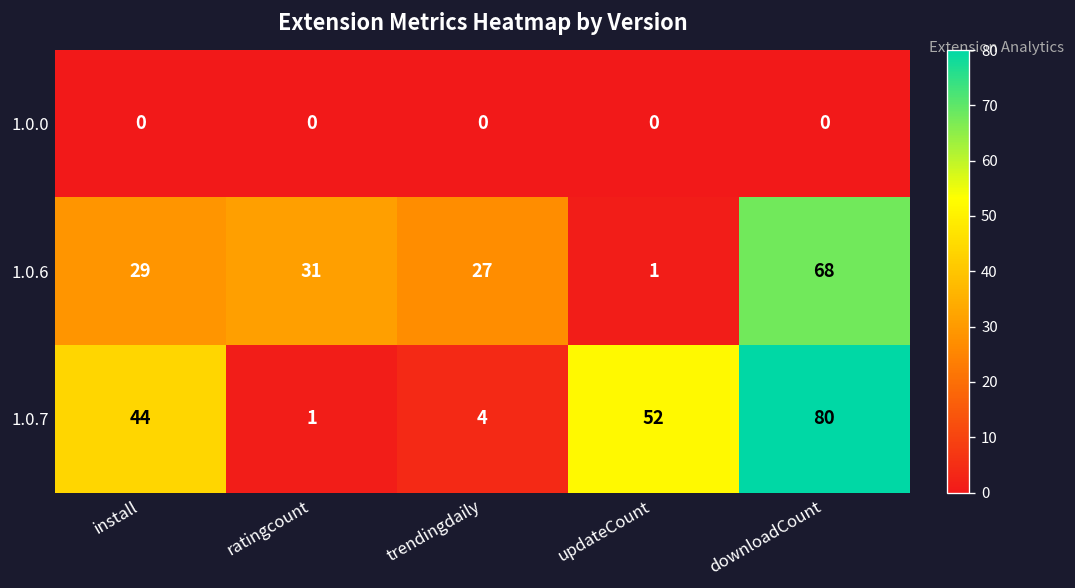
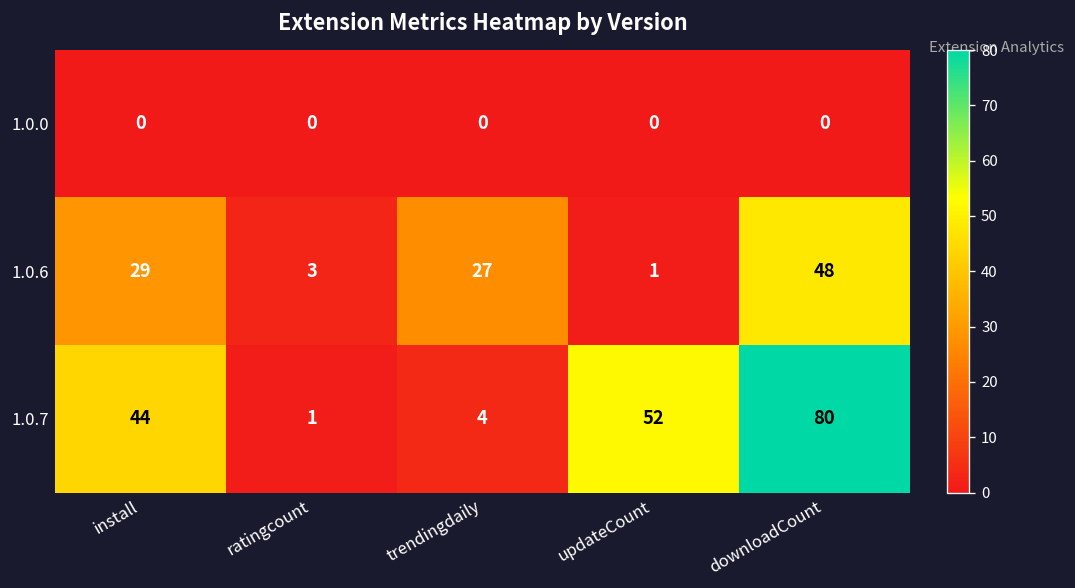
  {
    "1.0.0": {
      "install": 0,
      "ratingcount": 0,
      "trendingdaily": 0,
      "updateCount": 0,
      "downloadCount": 0
    },
    "1.0.6": {
      "install": 29,
-     "ratingcount": 31,
+     "ratingcount": 3,
      "trendingdaily": 27,
      "updateCount": 1,
-     "downloadCount": 68
+     "downloadCount": 48
    },
    "1.0.7": {
      "install": 44,
      "ratingcount": 1,
      "trendingdaily": 4,
      "updateCount": 52,
      "downloadCount": 80
    }
  }
